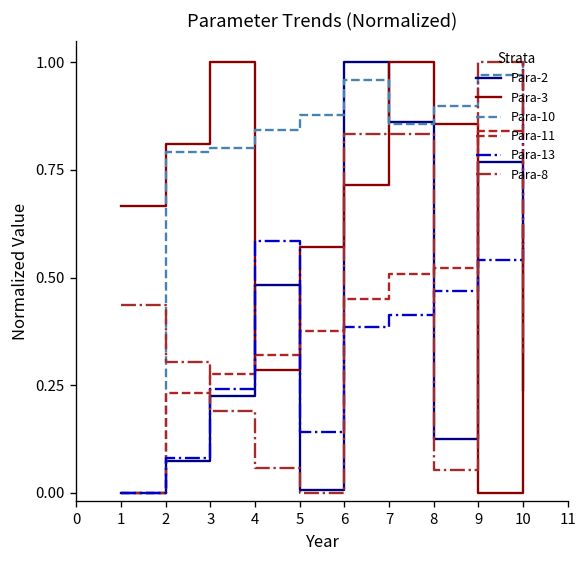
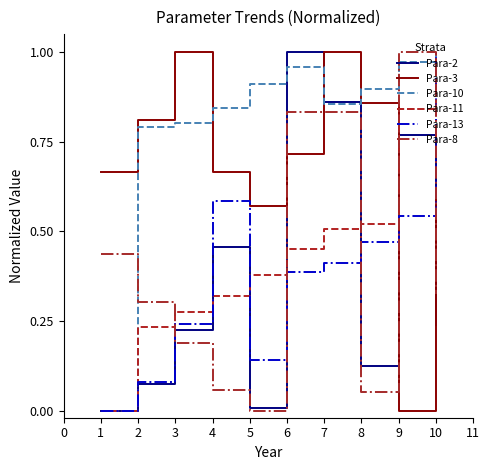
  {
    "Para-2": {
      "3": 0.22,
-     "4": 0.48,
+     "4": 0.46,
      "6": 1.00,
      "8": 0.12,
      "9": 0.77,
      "10": 0.24
    },
    "Para-3": {
      "1": 0.67,
      "2": 0.81,
      "3": 1.00,
-     "4": 0.29,
+     "4": 0.67,
      "5": 0.57,
      "6": 0.71,
      "7": 1.00,
      "8": 0.86,
      "9": 0.00,
      "10": 0.62
    },
    "Para-10": {
      "2": 0.79,
      "3": 0.80,
      "4": 0.84,
-     "5": 0.88,
+     "5": 0.91,
      "6": 0.96,
      "8": 0.90,
      "9": 0.97
    },
    "Para-13": {
      "3": 0.24,
      "4": 0.59,
      "5": 0.14,
      "6": 0.39,
      "7": 0.41,
      "8": 0.47,
      "9": 0.54
    }
  }
